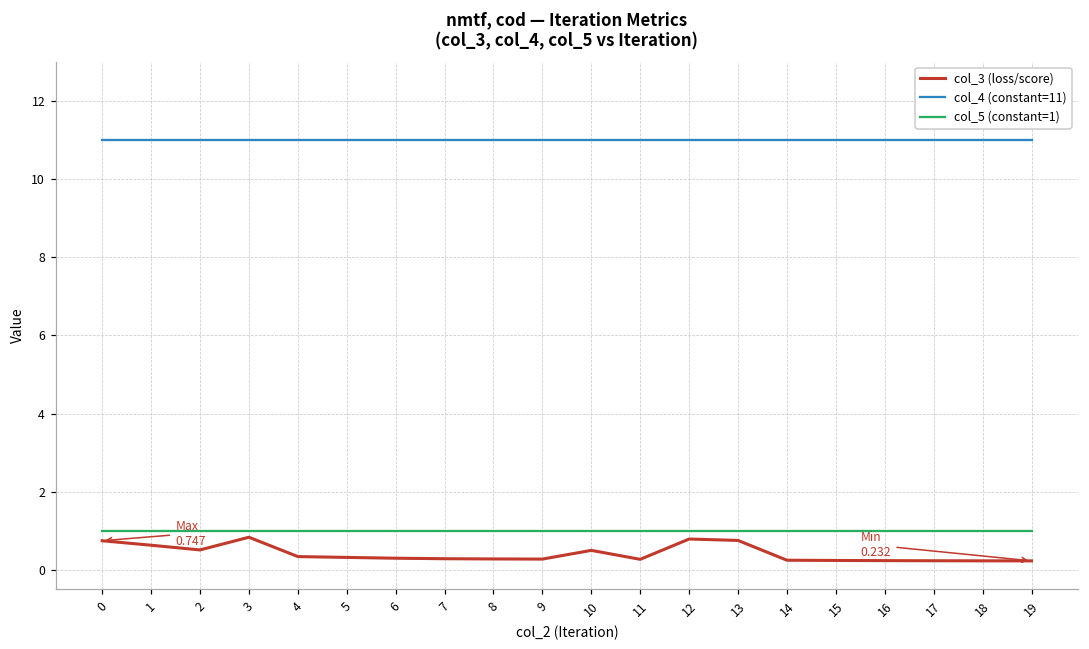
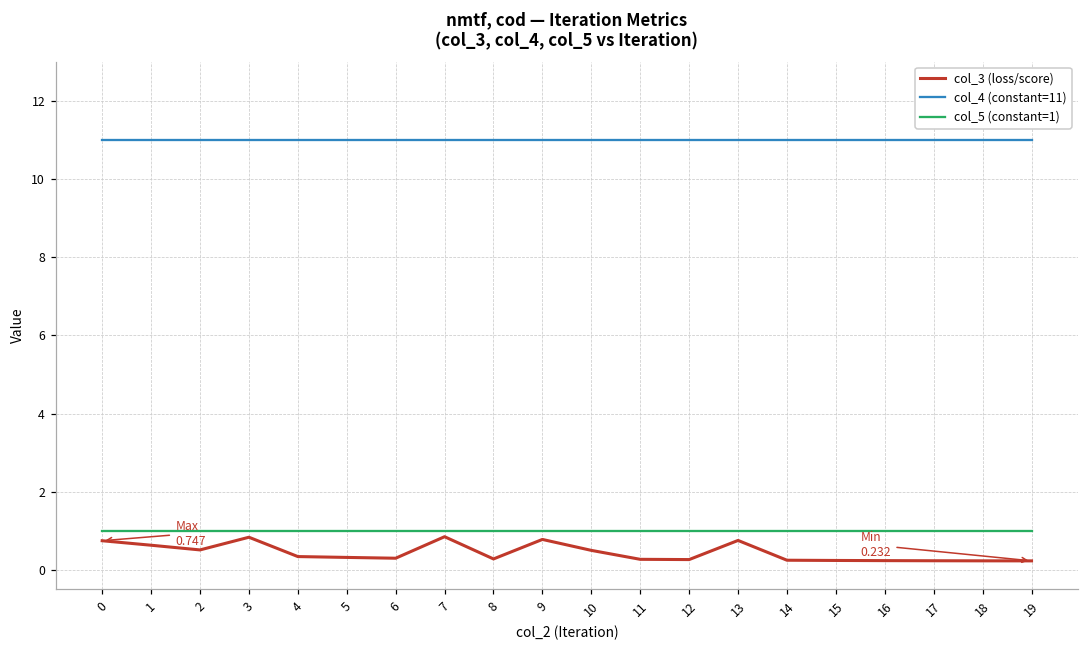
  {
    "col_3 (loss/score)": {
      "0": 0.7,
      "2": 0.5,
      "3": 0.8,
      "4": 0.3,
      "5": 0.3,
      "6": 0.3,
-     "7": 0.3,
+     "7": 0.8,
      "8": 0.3,
-     "9": 0.3,
+     "9": 0.8,
      "10": 0.5,
      "11": 0.3,
-     "12": 0.8,
+     "12": 0.3,
      "13": 0.8,
      "14": 0.2,
      "15": 0.2,
      "19": 0.2
    },
    "col_4 (constant=11)": {
      "0": 11.0,
      "1": 11.0,
      "2": 11.0,
      "3": 11.0,
      "4": 11.0,
      "5": 11.0,
      "6": 11.0,
      "7": 11.0,
      "8": 11.0,
      "9": 11.0,
      "10": 11.0,
      "11": 11.0,
      "12": 11.0,
      "13": 11.0,
      "14": 11.0,
      "15": 11.0,
      "16": 11.0,
      "17": 11.0,
      "18": 11.0,
      "19": 11.0
    },
    "col_5 (constant=1)": {
      "0": 1.0,
      "3": 1.0,
      "4": 1.0,
      "5": 1.0,
      "6": 1.0,
      "7": 1.0,
      "8": 1.0,
      "9": 1.0,
      "10": 1.0,
      "11": 1.0,
      "12": 1.0,
      "13": 1.0,
      "14": 1.0,
      "15": 1.0,
      "16": 1.0,
      "17": 1.0,
      "18": 1.0,
      "19": 1.0
    }
  }
